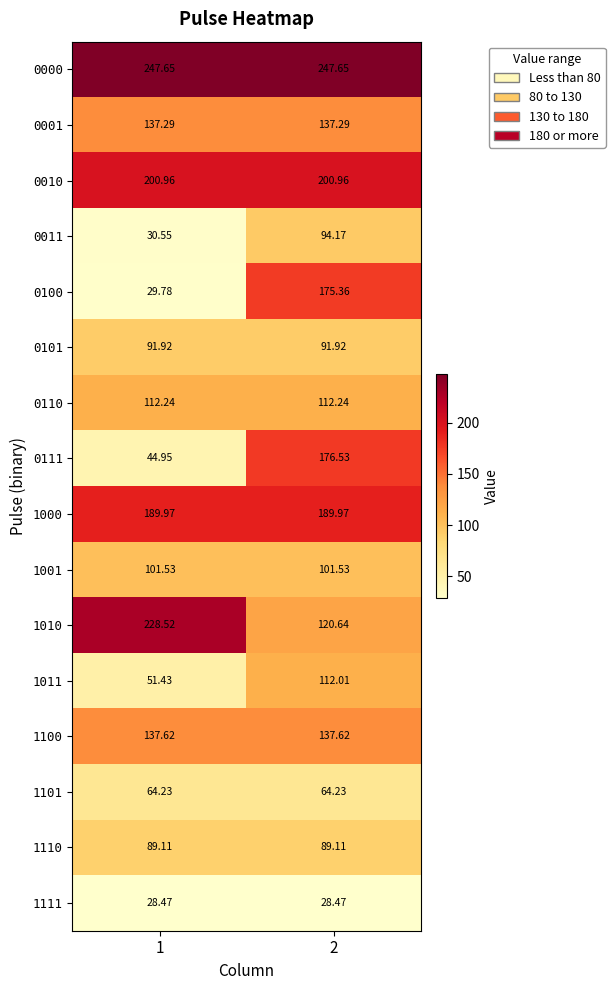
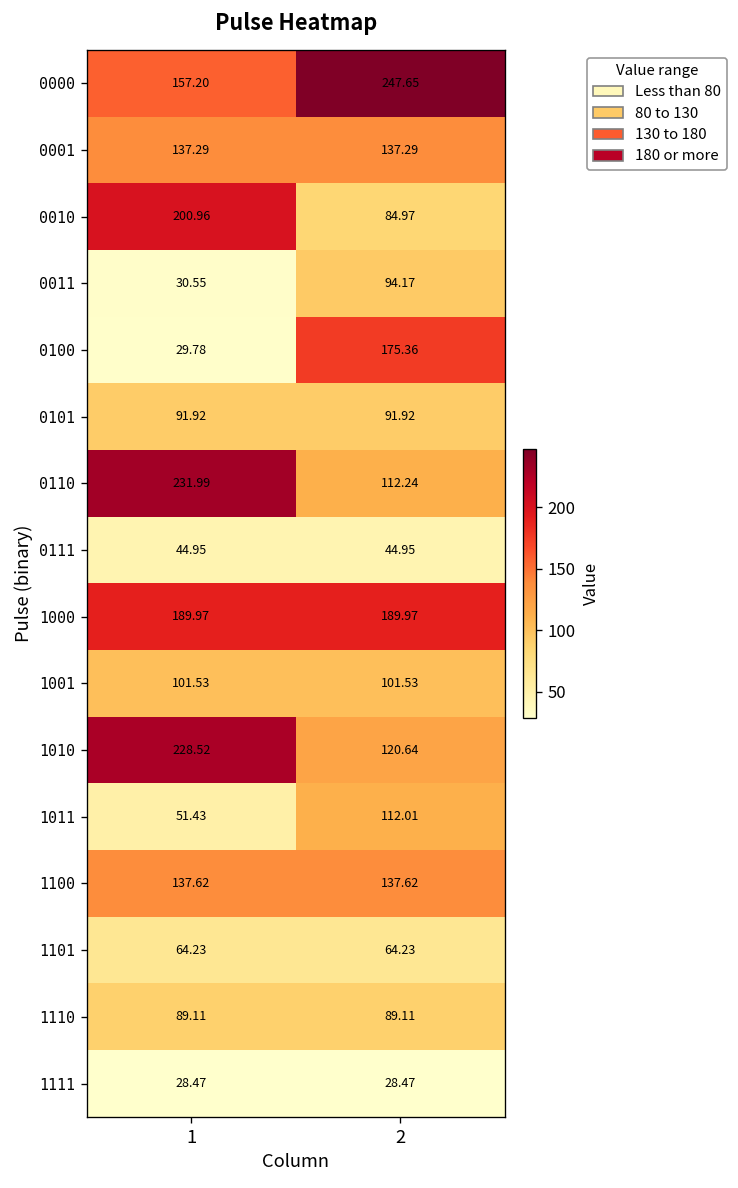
  {
    "0000": {
-     "1": 247.65,
+     "1": 157.20,
      "2": 247.65
    },
    "0001": {
      "1": 137.29,
      "2": 137.29
    },
    "0010": {
      "1": 200.96,
-     "2": 200.96
+     "2": 84.97
    },
    "0011": {
      "1": 30.55,
      "2": 94.17
    },
    "0100": {
      "1": 29.78,
      "2": 175.36
    },
    "0101": {
      "1": 91.92,
      "2": 91.92
    },
    "0110": {
-     "1": 112.24,
+     "1": 231.99,
      "2": 112.24
    },
    "0111": {
      "1": 44.95,
-     "2": 176.53
+     "2": 44.95
    },
    "1000": {
      "1": 189.97,
      "2": 189.97
    },
    "1001": {
      "1": 101.53,
      "2": 101.53
    },
    "1010": {
      "1": 228.52,
      "2": 120.64
    },
    "1011": {
      "1": 51.43,
      "2": 112.01
    },
    "1100": {
      "1": 137.62,
      "2": 137.62
    },
    "1101": {
      "1": 64.23,
      "2": 64.23
    },
    "1110": {
      "1": 89.11,
      "2": 89.11
    },
    "1111": {
      "1": 28.47,
      "2": 28.47
    }
  }
